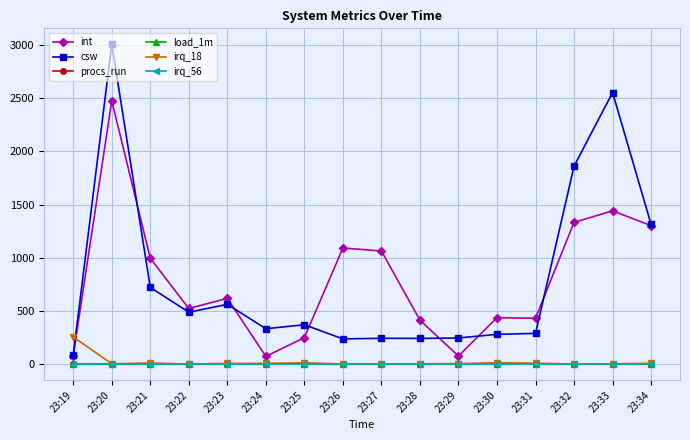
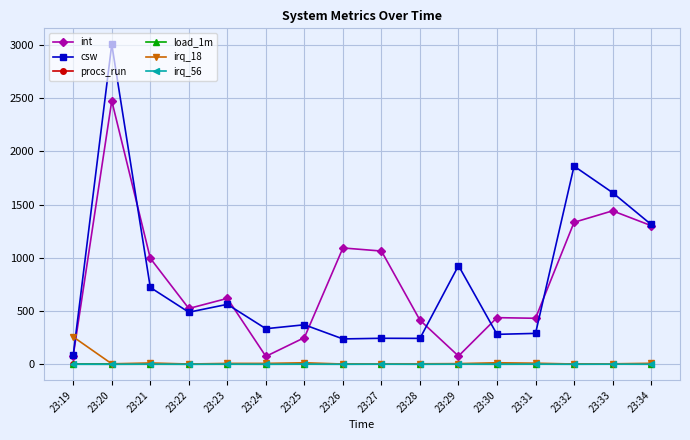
  {
    "int": {
      "23:20": 2480,
      "23:21": 1000,
      "23:22": 520,
      "23:23": 620,
      "23:24": 70,
      "23:25": 250,
      "23:26": 1090,
      "23:27": 1060,
      "23:28": 410,
      "23:29": 80,
      "23:30": 440,
      "23:31": 430,
      "23:32": 1330,
      "23:33": 1440
    },
    "csw": {
      "23:21": 720,
      "23:22": 490,
      "23:23": 560,
      "23:24": 330,
      "23:25": 370,
      "23:26": 240,
      "23:27": 240,
      "23:28": 240,
-     "23:29": 250,
+     "23:29": 930,
      "23:30": 280,
      "23:31": 290,
      "23:32": 1860,
-     "23:33": 2550
+     "23:33": 1610
    },
    "irq_56": {
      "23:19": 0
    },
    "irq_18": {
      "23:19": 260
    }
  }
